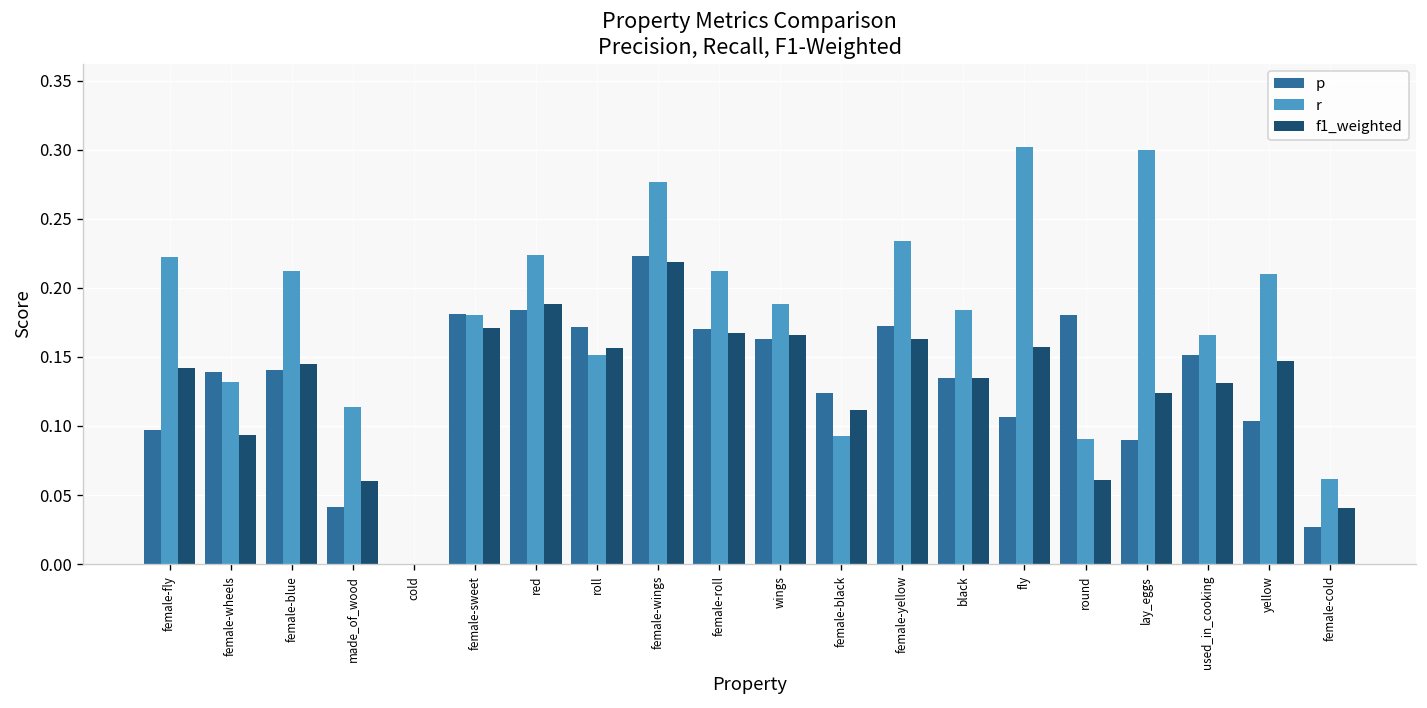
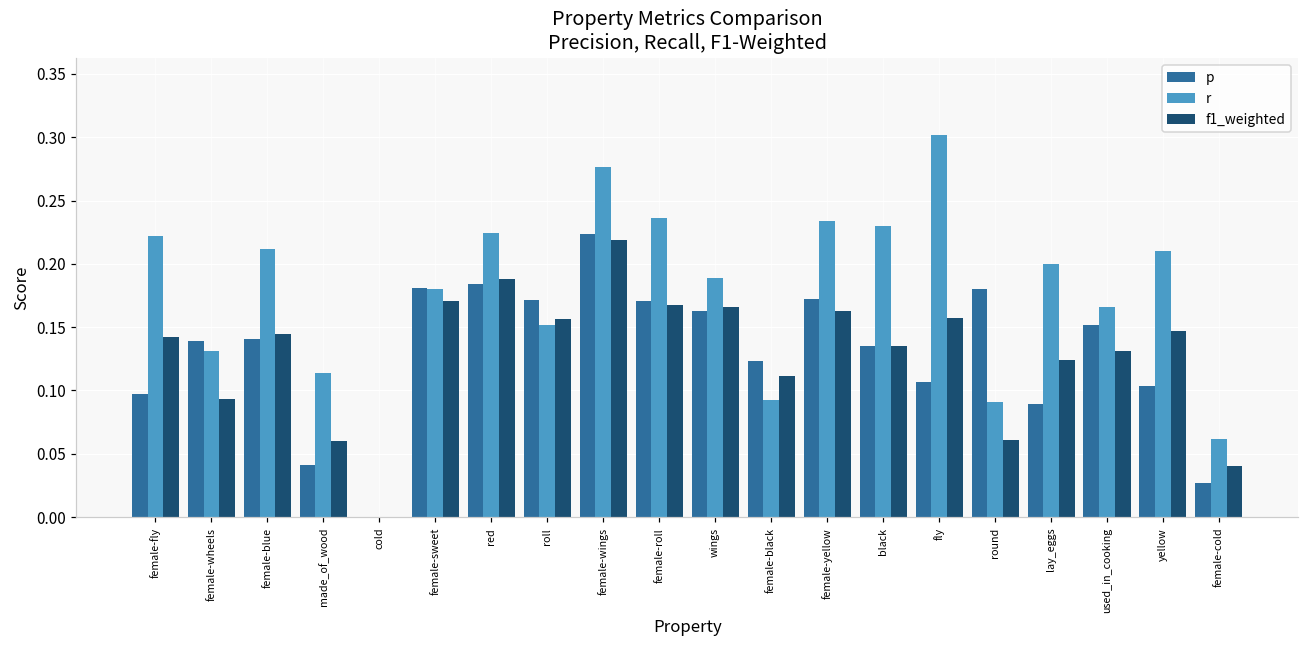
  {
    "r": {
      "female-fly": 0.222,
      "female-wheels": 0.132,
      "female-blue": 0.212,
      "made_of_wood": 0.114,
      "cold": 0.000,
      "female-sweet": 0.180,
      "red": 0.224,
      "roll": 0.152,
      "female-wings": 0.277,
-     "female-roll": 0.212,
+     "female-roll": 0.236,
      "wings": 0.189,
      "female-black": 0.093,
      "female-yellow": 0.234,
-     "black": 0.184,
+     "black": 0.230,
      "fly": 0.302,
      "round": 0.091,
-     "lay_eggs": 0.3,
+     "lay_eggs": 0.2,
      "used_in_cooking": 0.166,
      "yellow": 0.210,
      "female-cold": 0.062
    }
  }
